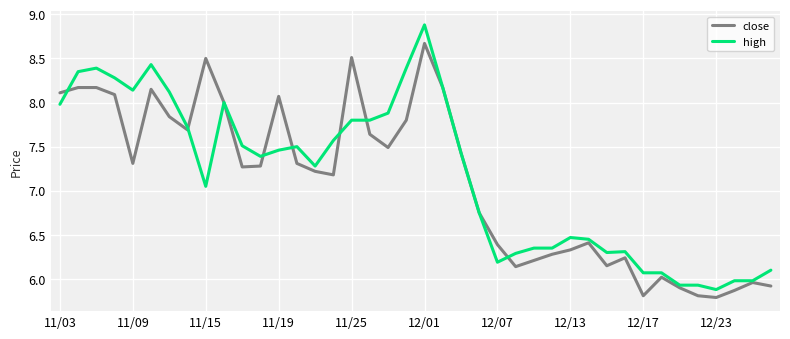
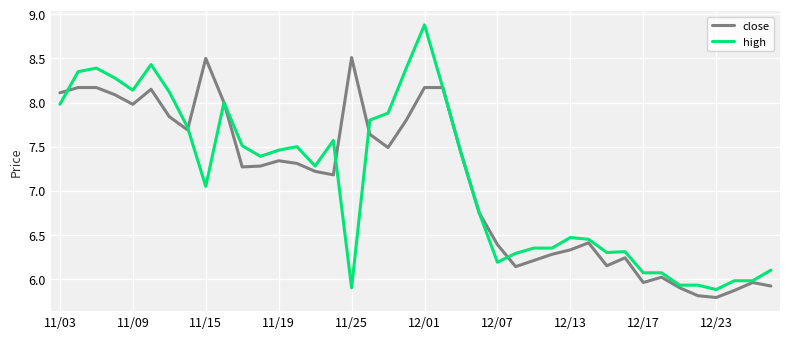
  {
    "close": {
      "11/03": 8.1,
-     "11/09": 7.3,
+     "11/09": 8.0,
      "11/15": 8.5,
-     "11/19": 8.1,
+     "11/19": 7.3,
      "11/25": 8.5,
-     "12/01": 8.7,
+     "12/01": 8.2,
      "12/07": 6.4,
      "12/13": 6.3,
-     "12/17": 5.8,
+     "12/17": 6.0,
      "12/23": 5.8
    },
    "high": {
      "11/03": 8.0,
      "11/09": 8.1,
      "11/15": 7.1,
      "11/19": 7.5,
-     "11/25": 7.8,
+     "11/25": 5.9,
      "12/01": 8.9,
      "12/07": 6.2,
      "12/13": 6.5,
      "12/17": 6.1,
      "12/23": 5.9
    }
  }
